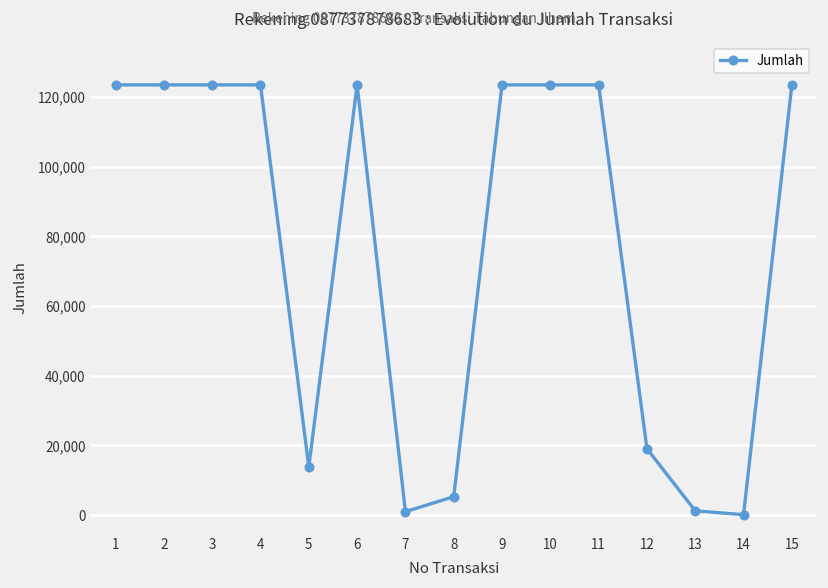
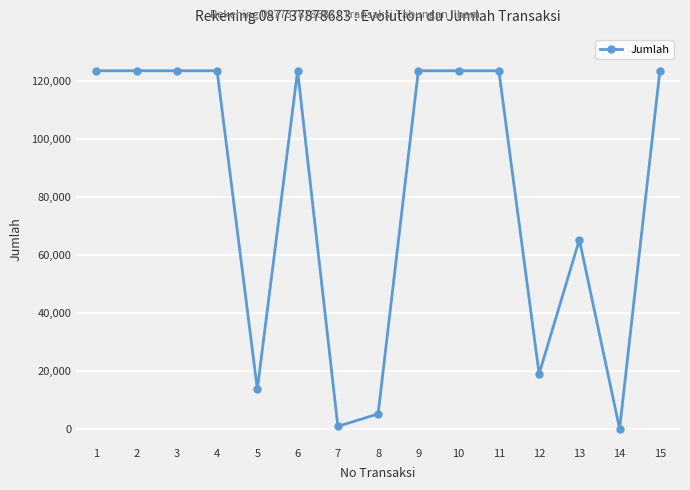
  {
    "1": "123,000",
    "2": "123,000",
    "3": "123,000",
    "4": "123,000",
    "5": "14,000",
    "6": "123,000",
    "7": "1,000",
    "8": "5,000",
    "9": "123,000",
    "10": "123,000",
    "11": "123,000",
    "12": "19,000",
-   "13": "1,000",
+   "13": "65,000",
    "14": "0",
    "15": "123,000"
  }
